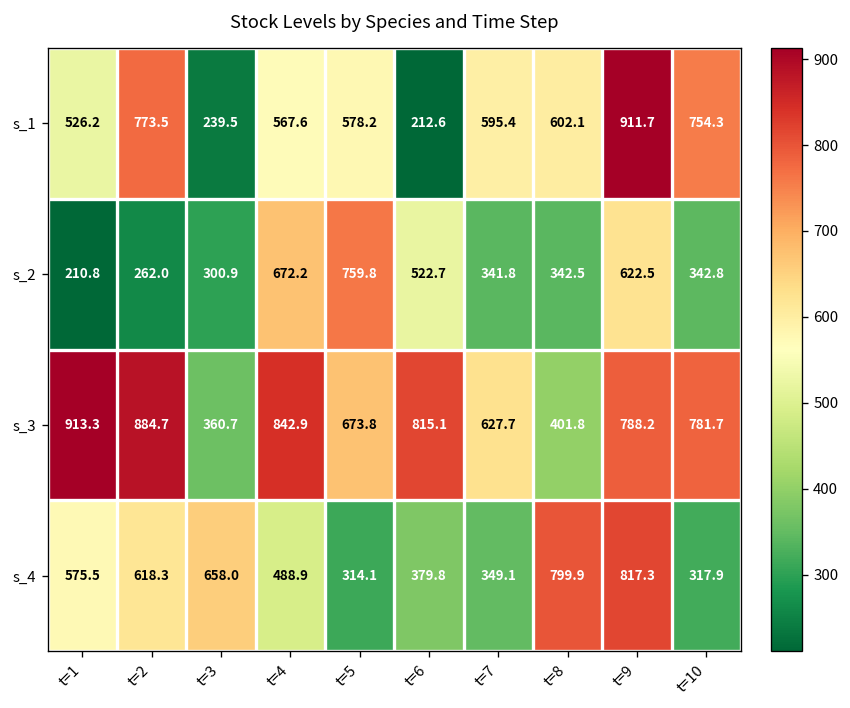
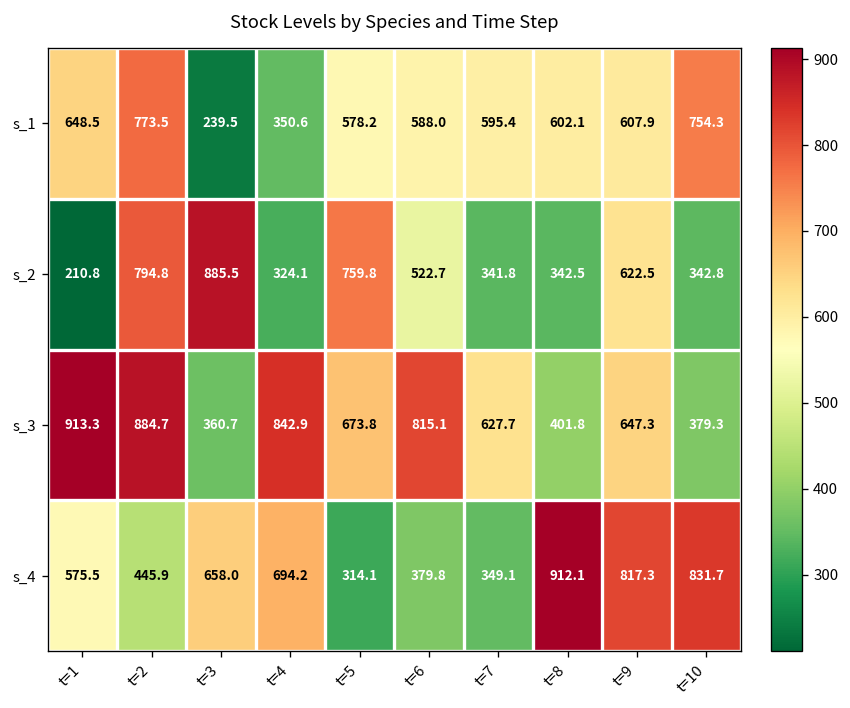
  {
    "s_1": {
-     "t=1": 526.2,
+     "t=1": 648.5,
      "t=2": 773.5,
      "t=3": 239.5,
-     "t=4": 567.6,
+     "t=4": 350.6,
      "t=5": 578.2,
-     "t=6": 212.6,
+     "t=6": 588.0,
      "t=7": 595.4,
      "t=8": 602.1,
-     "t=9": 911.7,
+     "t=9": 607.9,
      "t=10": 754.3
    },
    "s_2": {
      "t=1": 210.8,
-     "t=2": 262.0,
-     "t=3": 300.9,
-     "t=4": 672.2,
+     "t=2": 794.8,
+     "t=3": 885.5,
+     "t=4": 324.1,
      "t=5": 759.8,
      "t=6": 522.7,
      "t=7": 341.8,
      "t=8": 342.5,
      "t=9": 622.5,
      "t=10": 342.8
    },
    "s_3": {
      "t=1": 913.3,
      "t=2": 884.7,
      "t=3": 360.7,
      "t=4": 842.9,
      "t=5": 673.8,
      "t=6": 815.1,
      "t=7": 627.7,
      "t=8": 401.8,
-     "t=9": 788.2,
-     "t=10": 781.7
+     "t=9": 647.3,
+     "t=10": 379.3
    },
    "s_4": {
      "t=1": 575.5,
-     "t=2": 618.3,
+     "t=2": 445.9,
      "t=3": 658.0,
-     "t=4": 488.9,
+     "t=4": 694.2,
      "t=5": 314.1,
      "t=6": 379.8,
      "t=7": 349.1,
-     "t=8": 799.9,
+     "t=8": 912.1,
      "t=9": 817.3,
-     "t=10": 317.9
+     "t=10": 831.7
    }
  }
